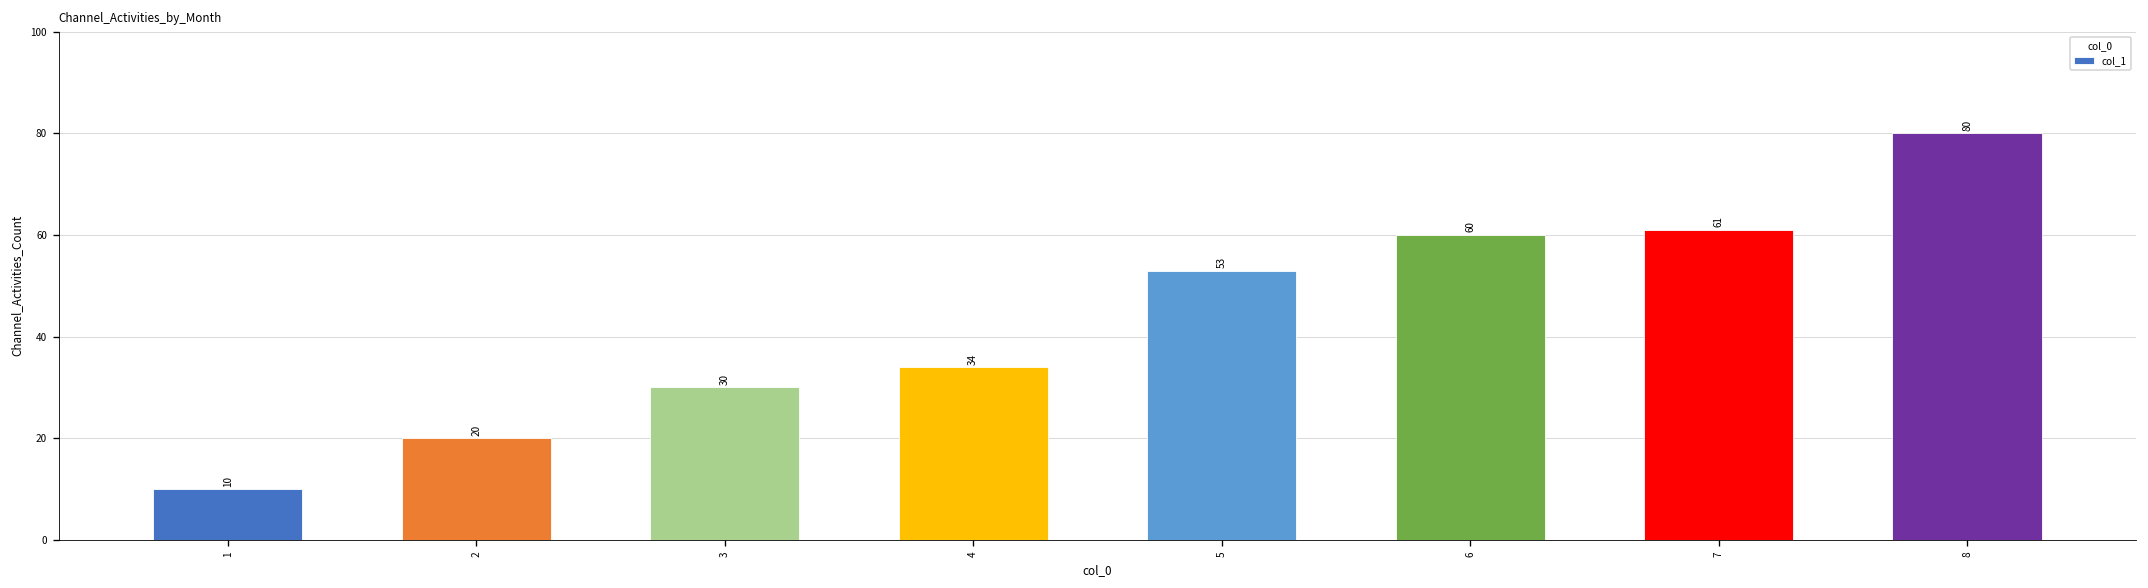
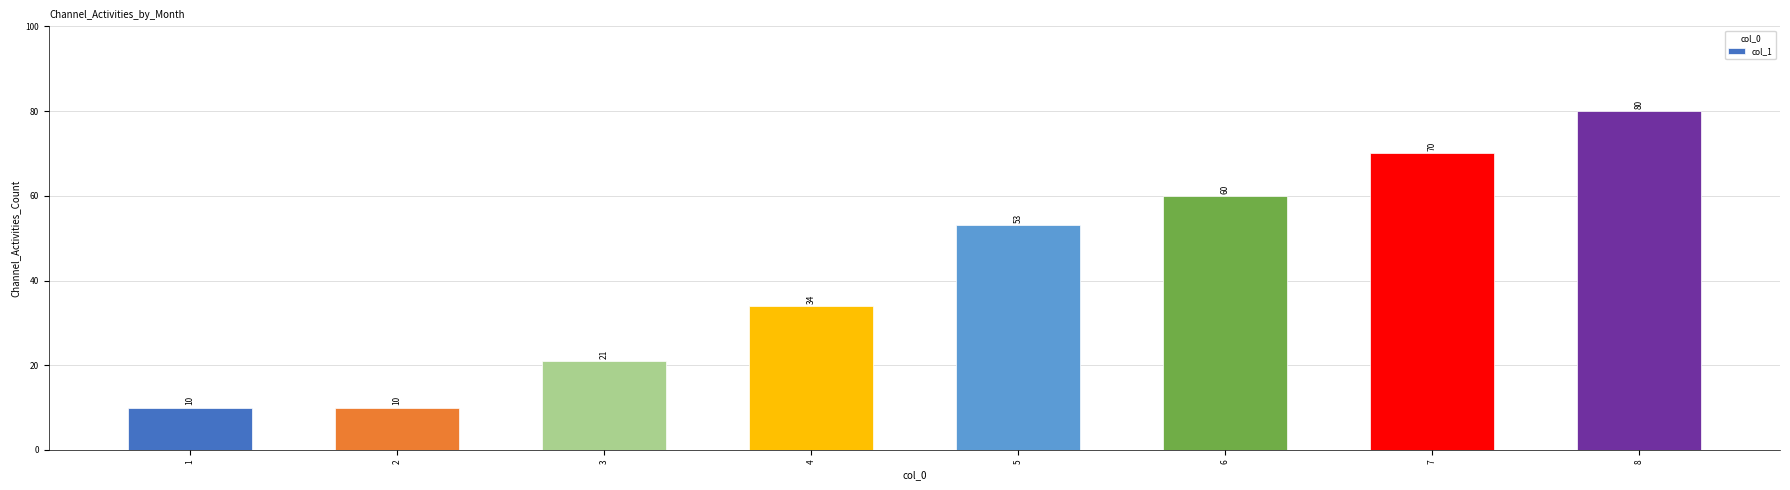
  {
    "1": 10,
-   "2": 20,
-   "3": 30,
+   "2": 10,
+   "3": 21,
    "4": 34,
    "5": 53,
    "6": 60,
-   "7": 61,
+   "7": 70,
    "8": 80
  }
